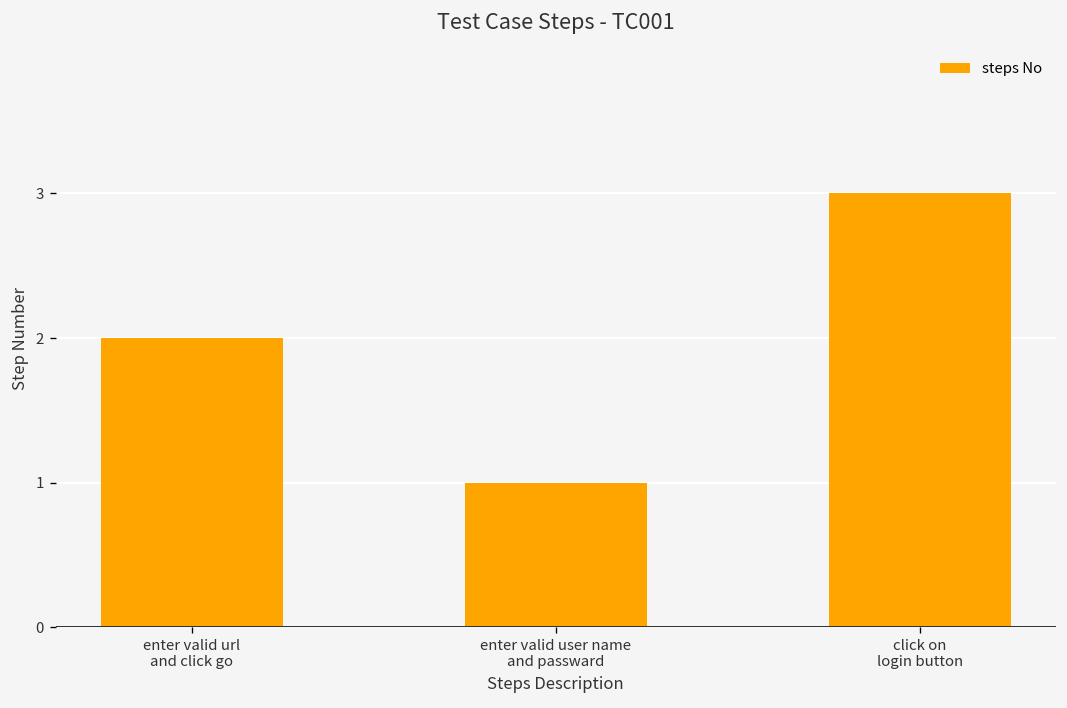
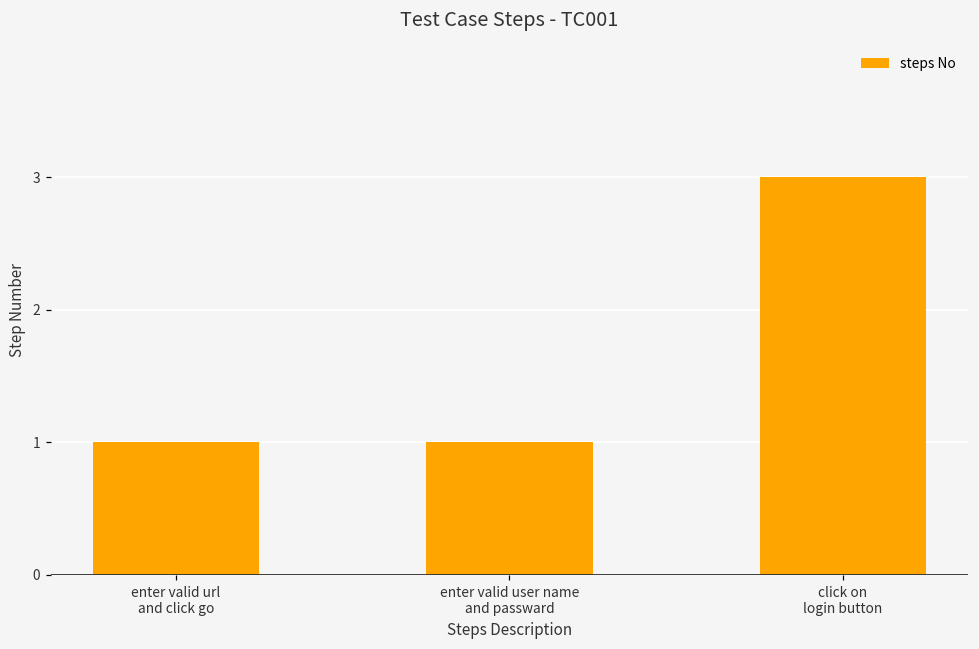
  {
-   "enter valid url and click go": 2,
+   "enter valid url and click go": 1,
    "enter valid user name and passward": 1,
    "click on login button": 3
  }
